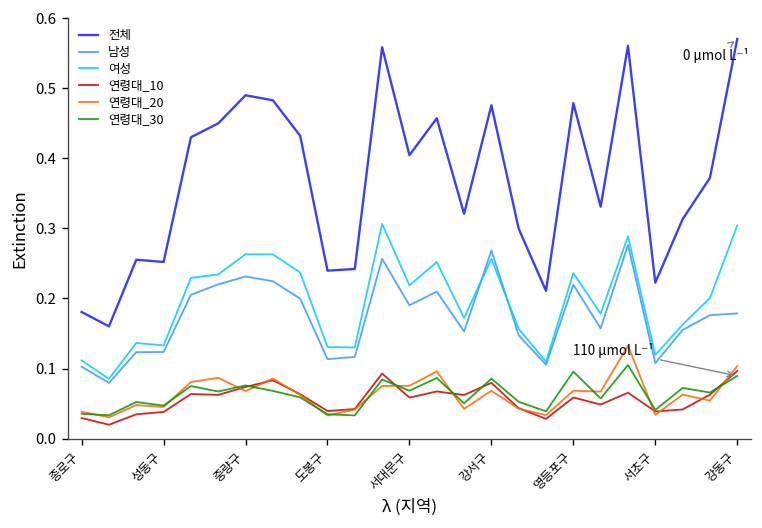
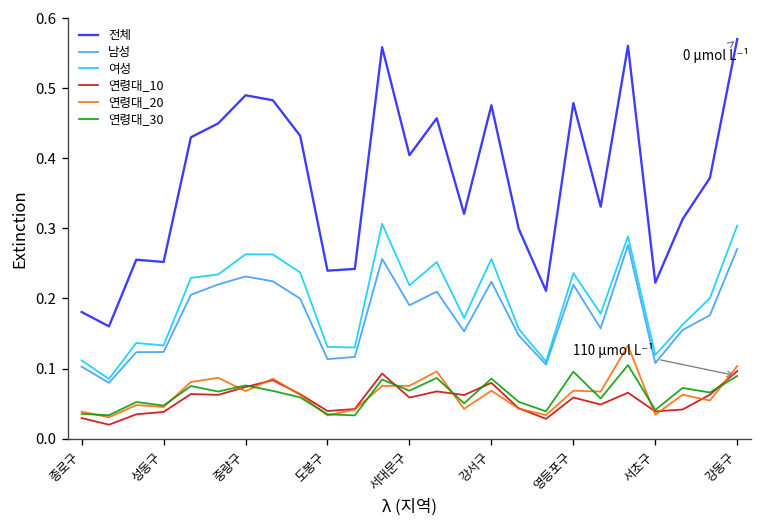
  {
    "전체": {
      "종로구": 0.18,
      "성동구": 0.25,
      "중량구": 0.49,
      "도봉구": 0.24,
      "서대문구": 0.40,
      "강서구": 0.48,
      "영등포구": 0.48,
      "서초구": 0.22
    },
    "남성": {
      "종로구": 0.10,
      "성동구": 0.12,
      "중량구": 0.23,
      "도봉구": 0.11,
      "서대문구": 0.19,
-     "강서구": 0.27,
+     "강서구": 0.22,
      "영등포구": 0.22,
-     "강동구": 0.18
+     "강동구": 0.27
    },
    "여성": {
      "종로구": 0.11,
      "성동구": 0.13,
      "중량구": 0.26,
      "도봉구": 0.13,
      "서대문구": 0.22,
      "강서구": 0.26,
      "영등포구": 0.24,
      "강동구": 0.30
    },
    "연령대_10": {
      "종로구": 0.03,
      "성동구": 0.04,
      "도봉구": 0.04,
      "서대문구": 0.06,
      "강서구": 0.08,
      "영등포구": 0.06,
      "강동구": 0.10
    },
    "연령대_20": {
      "중량구": 0.07,
      "서대문구": 0.08,
      "강서구": 0.07,
      "영등포구": 0.07,
      "서초구": 0.03,
      "강동구": 0.10
    },
    "연령대_30": {
      "서대문구": 0.07,
      "강서구": 0.09,
      "강동구": 0.09
    }
  }
